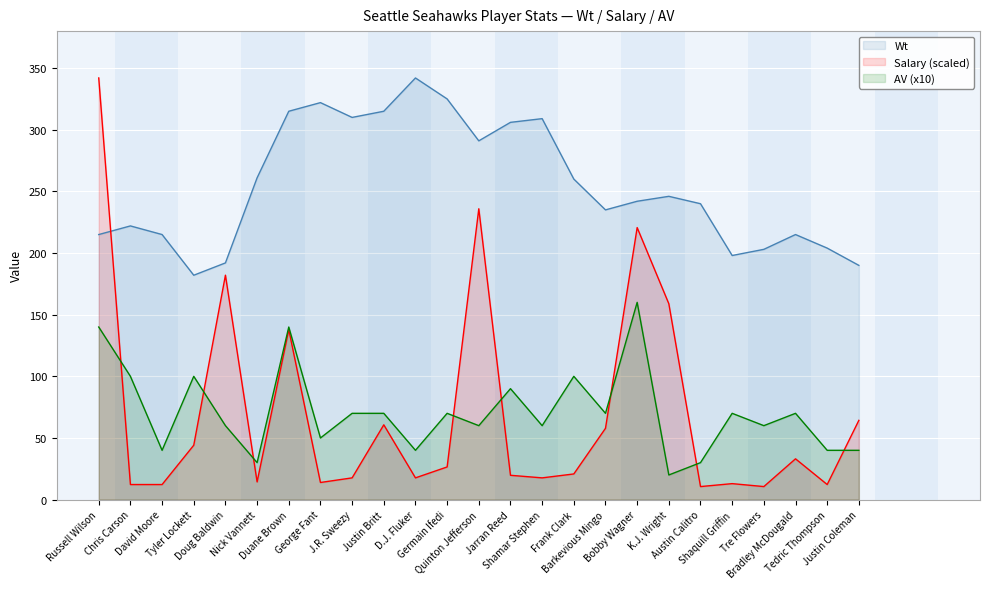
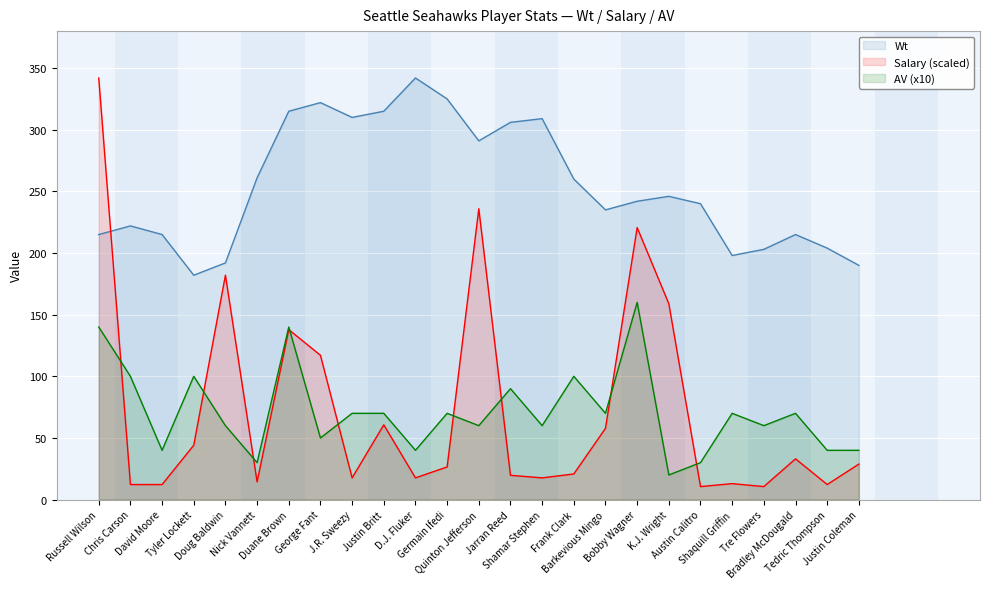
  {
    "Salary (scaled)": {
      "Russell Wilson": 342,
      "Chris Carson": 12,
      "David Moore": 12,
      "Tyler Lockett": 44,
      "Doug Baldwin": 182,
      "Nick Vannett": 14,
      "Duane Brown": 138,
-     "George Fant": 14,
+     "George Fant": 117,
      "J.R. Sweezy": 18,
      "Justin Britt": 61,
      "D.J. Fluker": 18,
      "Germain Ifedi": 27,
      "Quinton Jefferson": 236,
      "Jarran Reed": 20,
      "Shamar Stephen": 18,
      "Frank Clark": 21,
      "Barkevious Mingo": 58,
      "Bobby Wagner": 221,
      "K.J. Wright": 159,
      "Austin Calitro": 11,
      "Shaquill Griffin": 13,
      "Tre Flowers": 11,
      "Bradley McDougald": 33,
      "Tedric Thompson": 12,
-     "Justin Coleman": 64
+     "Justin Coleman": 29
    }
  }
